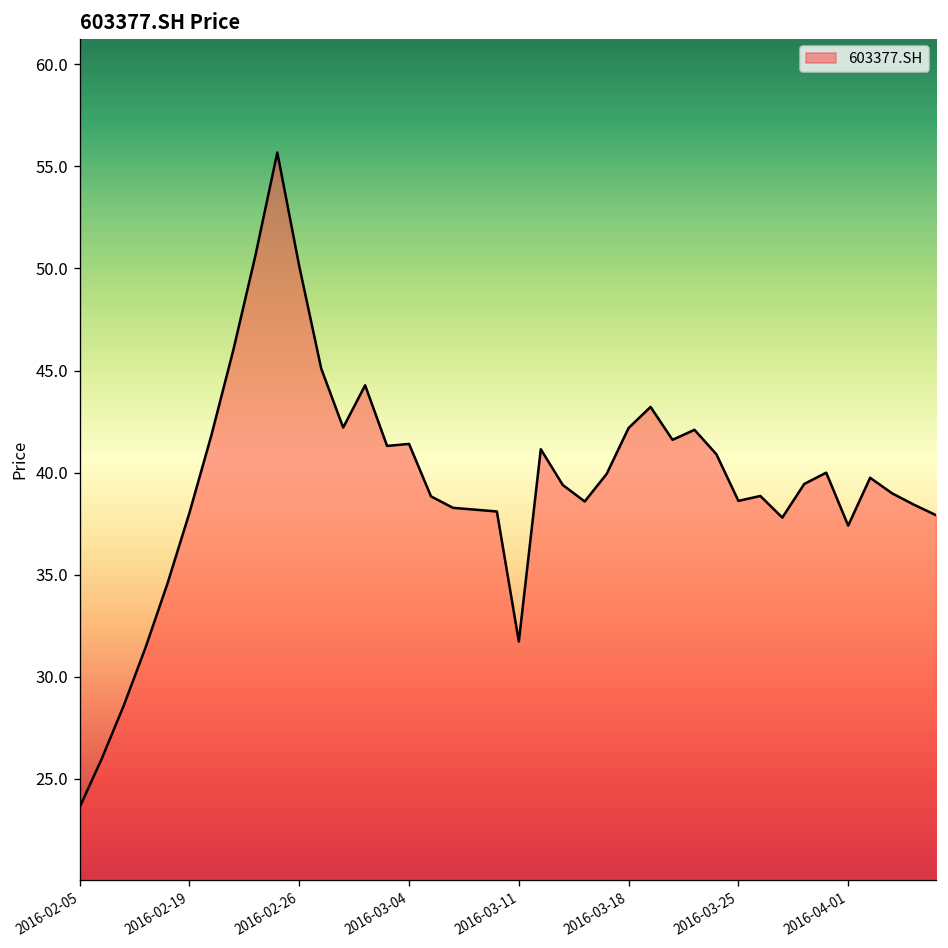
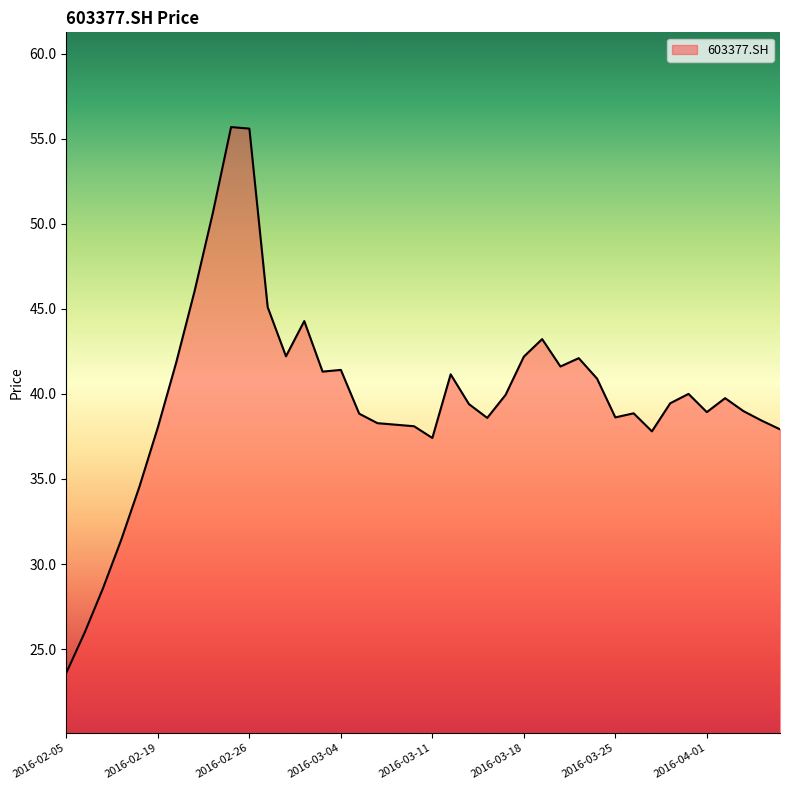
  {
    "2016-02-05": 23.6,
    "2016-02-19": 38.0,
-   "2016-02-26": 50.1,
+   "2016-02-26": 55.6,
    "2016-03-04": 41.4,
-   "2016-03-11": 31.7,
+   "2016-03-11": 37.4,
    "2016-03-18": 42.2,
    "2016-03-25": 38.6,
-   "2016-04-01": 37.4
+   "2016-04-01": 38.9
  }
